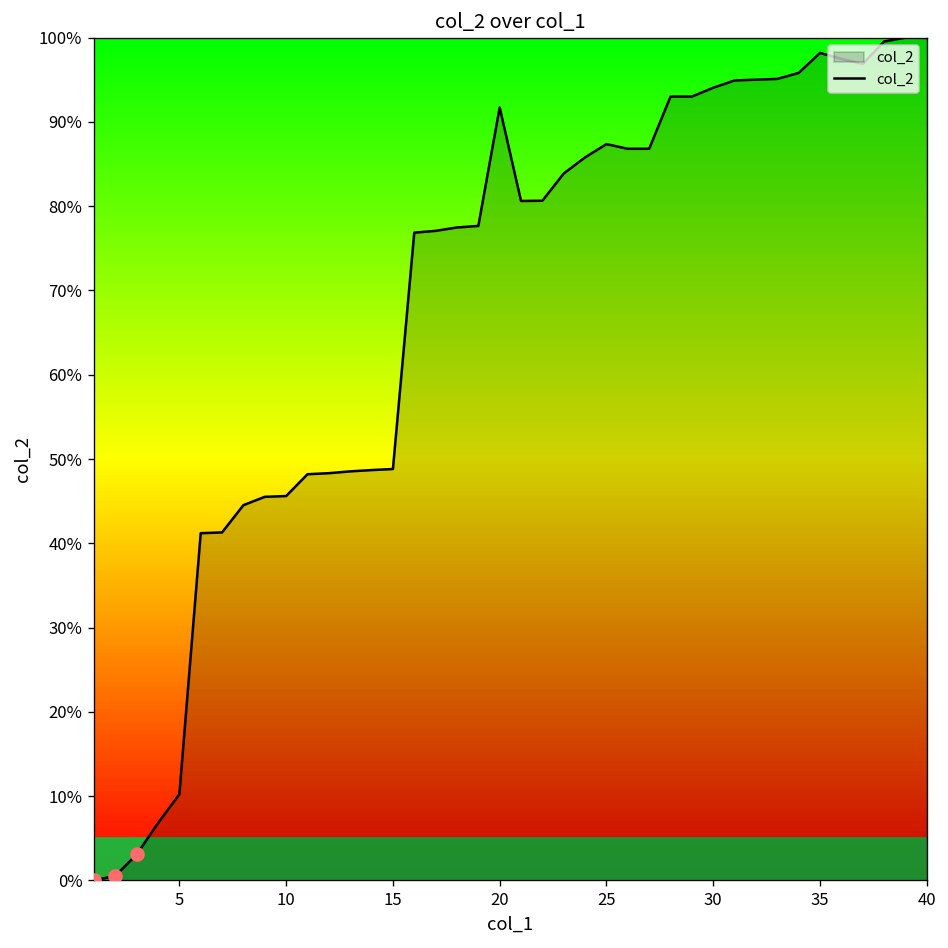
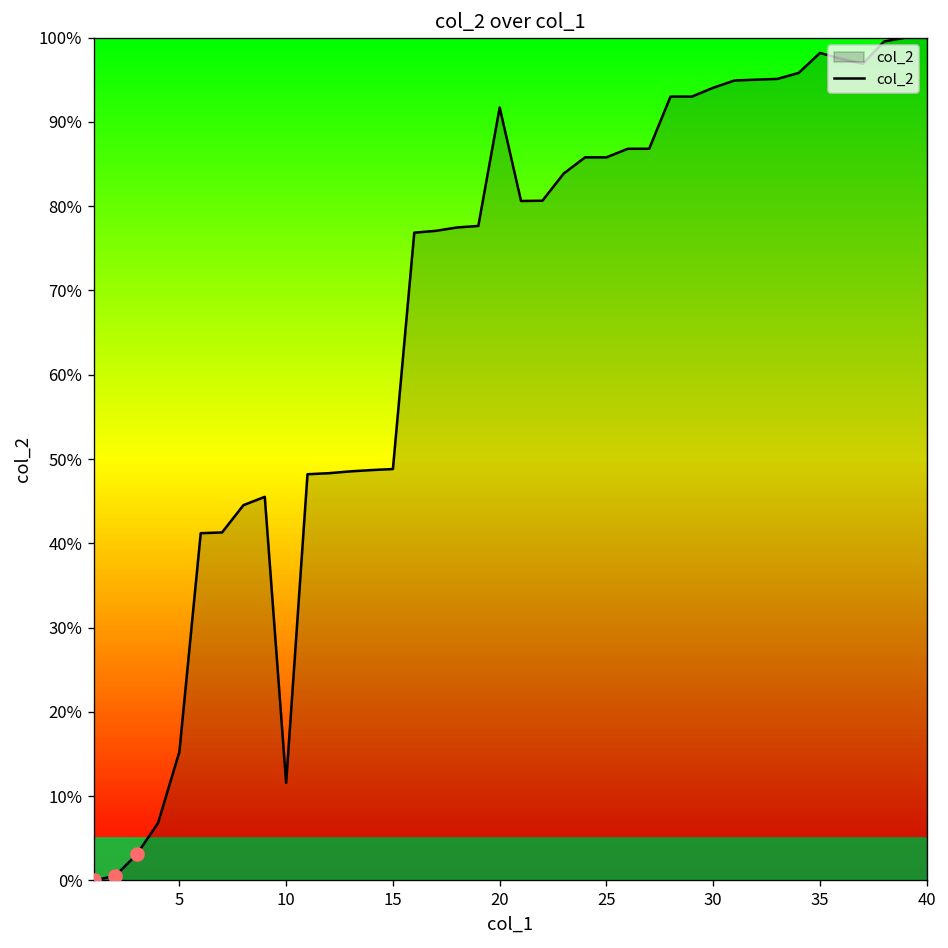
  {
    "col_2": {
-     "5": "10%",
-     "10": "46%",
+     "5": "15%",
+     "10": "12%",
      "15": "49%",
      "20": "92%",
-     "25": "87%",
+     "25": "86%",
      "30": "94%",
      "35": "98%",
      "40": "100%"
    }
  }
